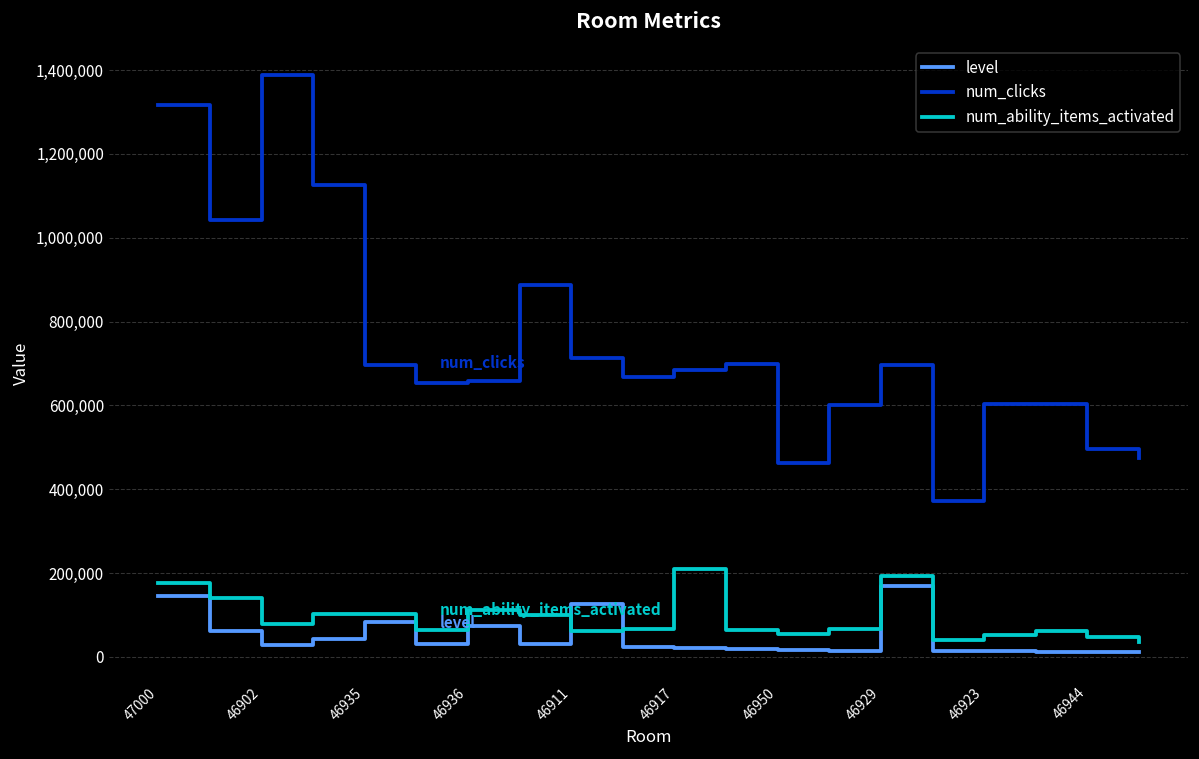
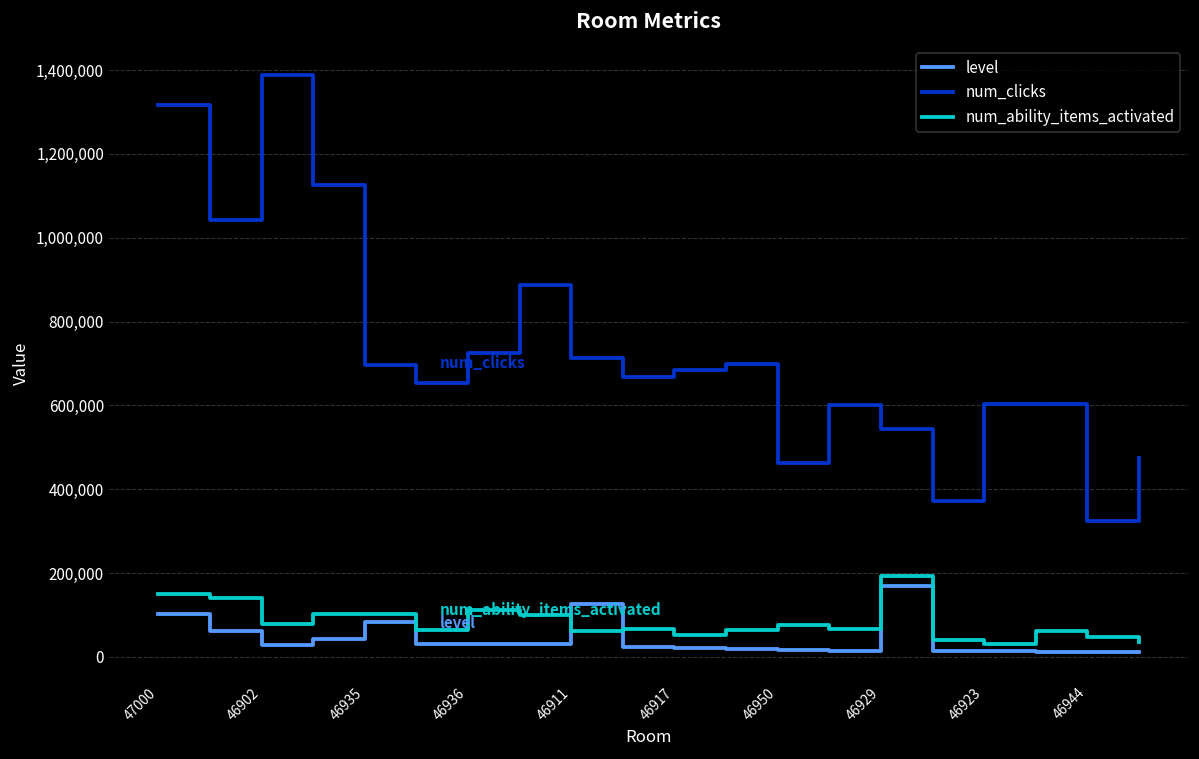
  {
    "level": {
-     "47000": "140,000",
+     "47000": "100,000",
      "46902": "30,000",
      "46935": "80,000",
-     "46936": "70,000",
+     "46936": "30,000",
      "46911": "130,000",
      "46917": "20,000",
      "46950": "20,000",
      "46929": "170,000",
      "46923": "10,000",
      "46944": "10,000"
    },
    "num_clicks": {
      "47000": "1,320,000",
      "46902": "1,390,000",
      "46935": "700,000",
-     "46936": "660,000",
+     "46936": "730,000",
      "46911": "710,000",
      "46917": "680,000",
      "46950": "460,000",
-     "46929": "700,000",
+     "46929": "540,000",
      "46923": "600,000",
-     "46944": "490,000"
+     "46944": "320,000"
    },
    "num_ability_items_activated": {
-     "47000": "180,000",
+     "47000": "150,000",
      "46902": "80,000",
      "46935": "100,000",
      "46936": "110,000",
      "46911": "60,000",
-     "46917": "210,000",
-     "46950": "50,000",
+     "46917": "50,000",
+     "46950": "80,000",
      "46929": "190,000",
-     "46923": "50,000",
+     "46923": "30,000",
      "46944": "50,000"
    }
  }
